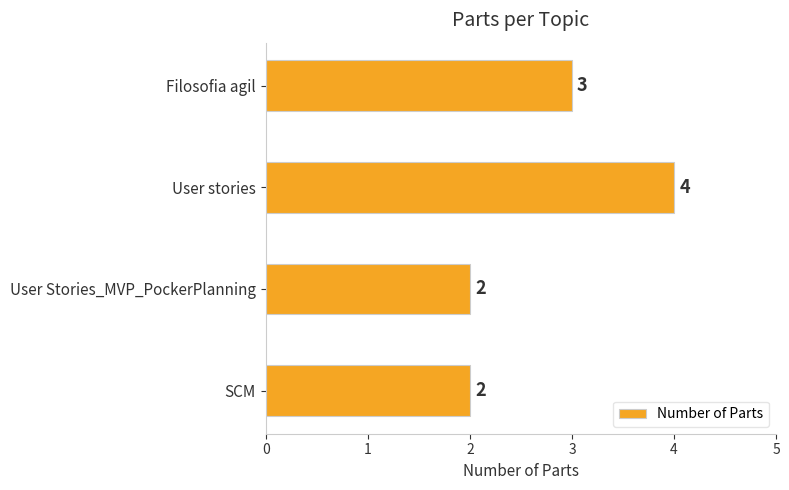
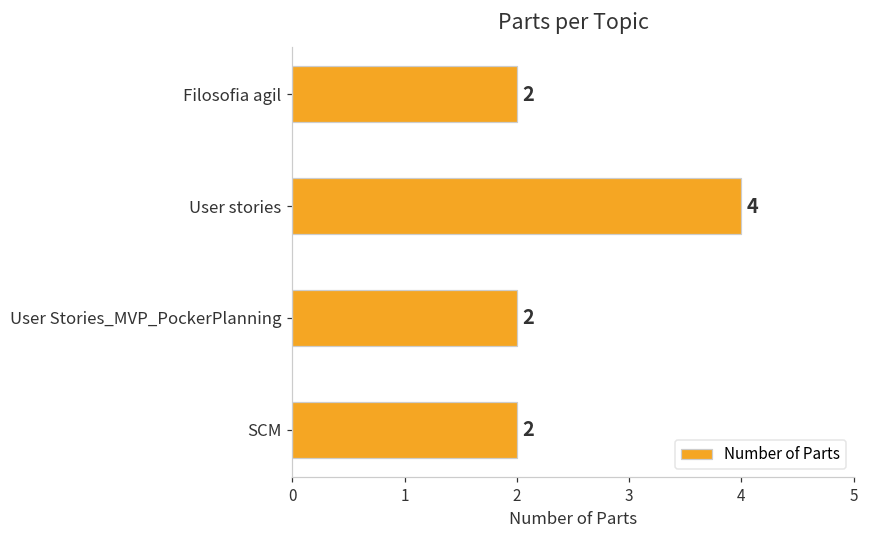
  {
-   "Filosofia agil": 3,
+   "Filosofia agil": 2,
    "User stories": 4,
    "User Stories_MVP_PockerPlanning": 2,
    "SCM": 2
  }
